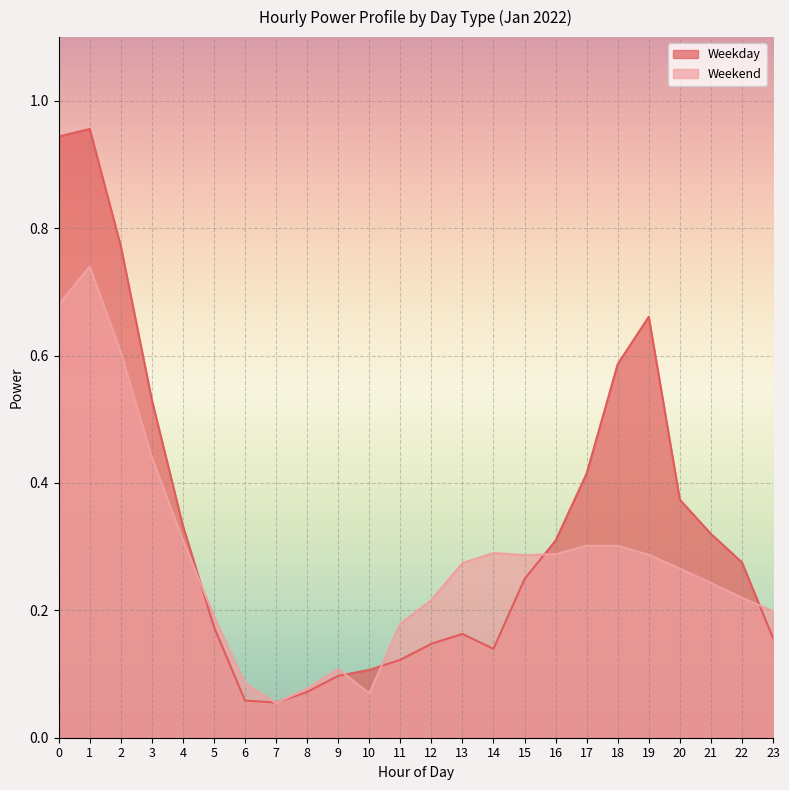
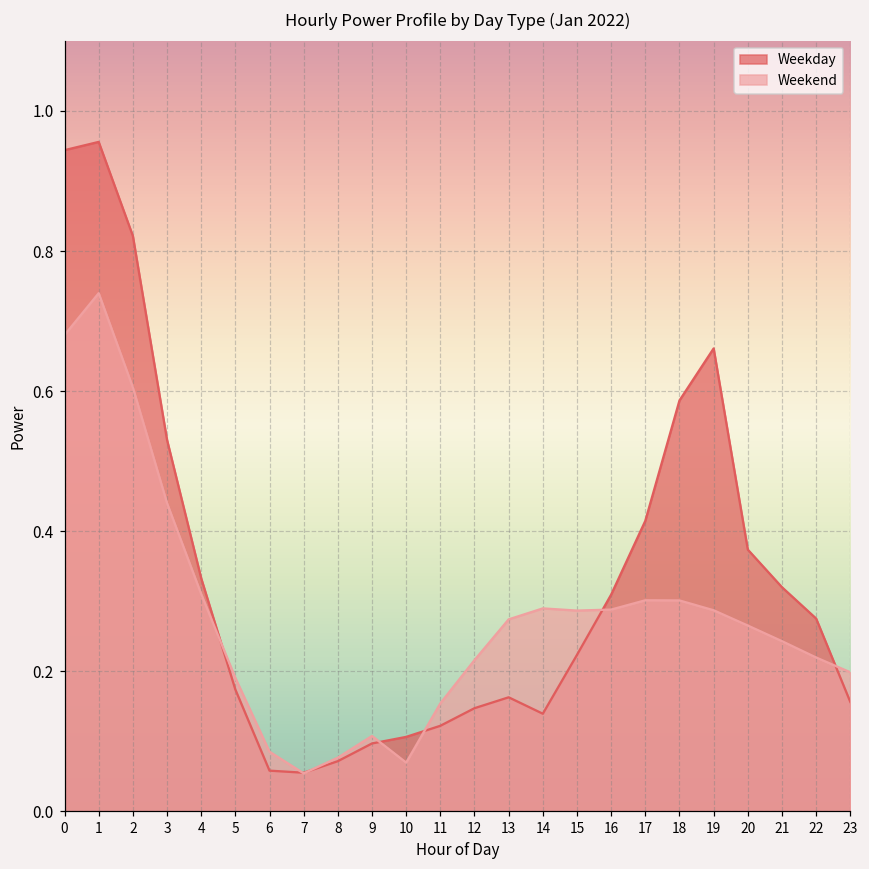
  {
    "Weekday": {
      "0": 0.94,
      "1": 0.96,
-     "2": 0.77,
+     "2": 0.82,
      "3": 0.53,
      "4": 0.33,
      "5": 0.17,
      "6": 0.06,
      "8": 0.07,
      "9": 0.10,
      "10": 0.11,
      "11": 0.12,
      "12": 0.15,
      "13": 0.16,
      "14": 0.14,
-     "15": 0.25,
+     "15": 0.22,
      "16": 0.31,
      "17": 0.41,
      "18": 0.59,
      "19": 0.66,
      "20": 0.37,
      "21": 0.32,
      "22": 0.28,
      "23": 0.16
    },
    "Weekend": {
      "0": 0.68,
      "1": 0.74,
      "2": 0.61,
      "3": 0.44,
      "4": 0.31,
      "5": 0.19,
      "6": 0.09,
      "8": 0.08,
      "9": 0.11,
      "10": 0.07,
-     "11": 0.18,
+     "11": 0.15,
      "12": 0.22,
      "13": 0.27,
      "14": 0.29,
      "15": 0.29,
      "16": 0.29,
      "17": 0.30,
      "18": 0.30,
      "19": 0.29,
      "20": 0.27,
      "21": 0.24,
      "22": 0.22,
      "23": 0.20
    }
  }
